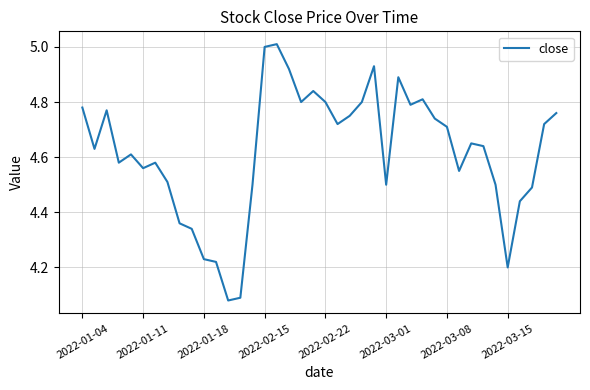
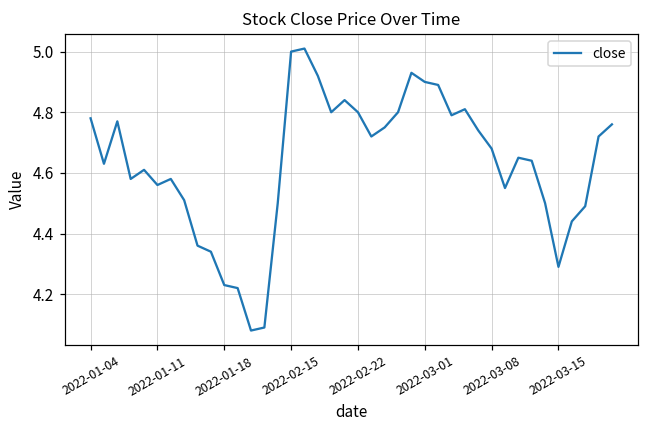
  {
    "2022-01-04": 4.78,
    "2022-01-11": 4.56,
    "2022-01-18": 4.23,
    "2022-02-15": 5.00,
    "2022-02-22": 4.80,
-   "2022-03-01": 4.5,
-   "2022-03-08": 4.71,
-   "2022-03-15": 4.20
+   "2022-03-01": 4.9,
+   "2022-03-08": 4.68,
+   "2022-03-15": 4.29
  }
